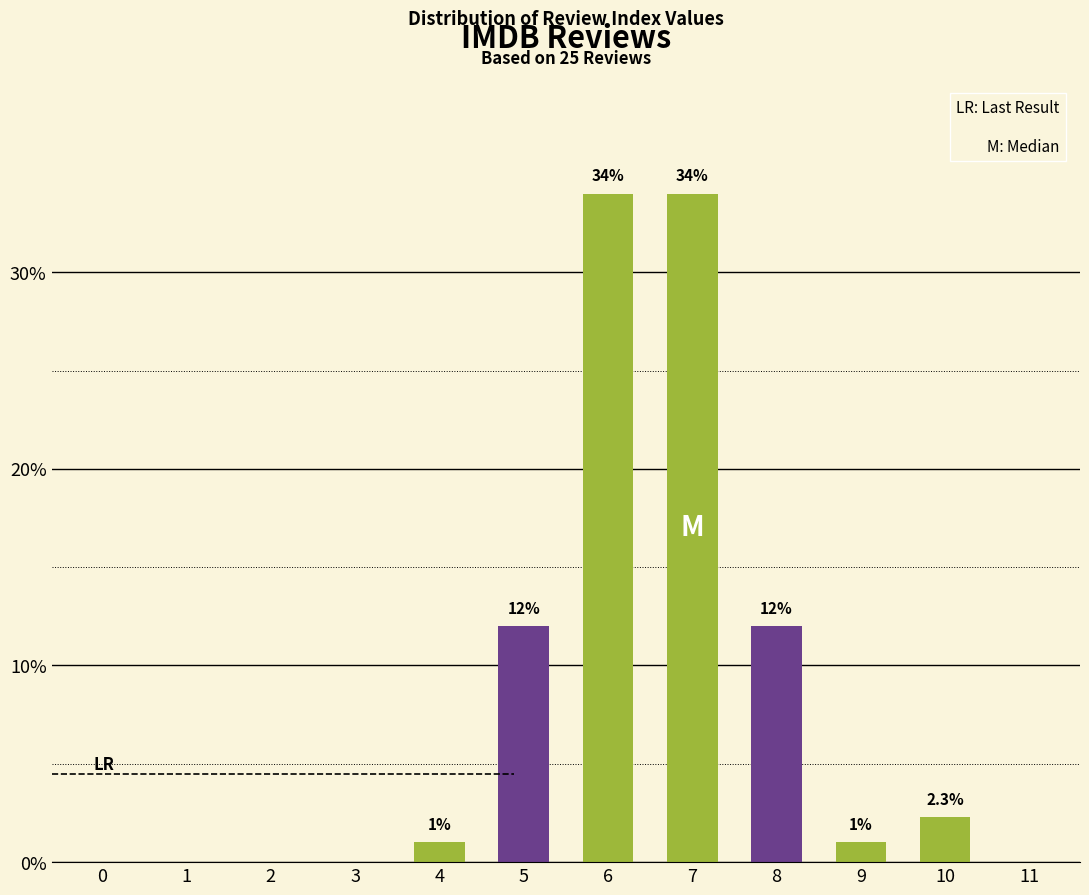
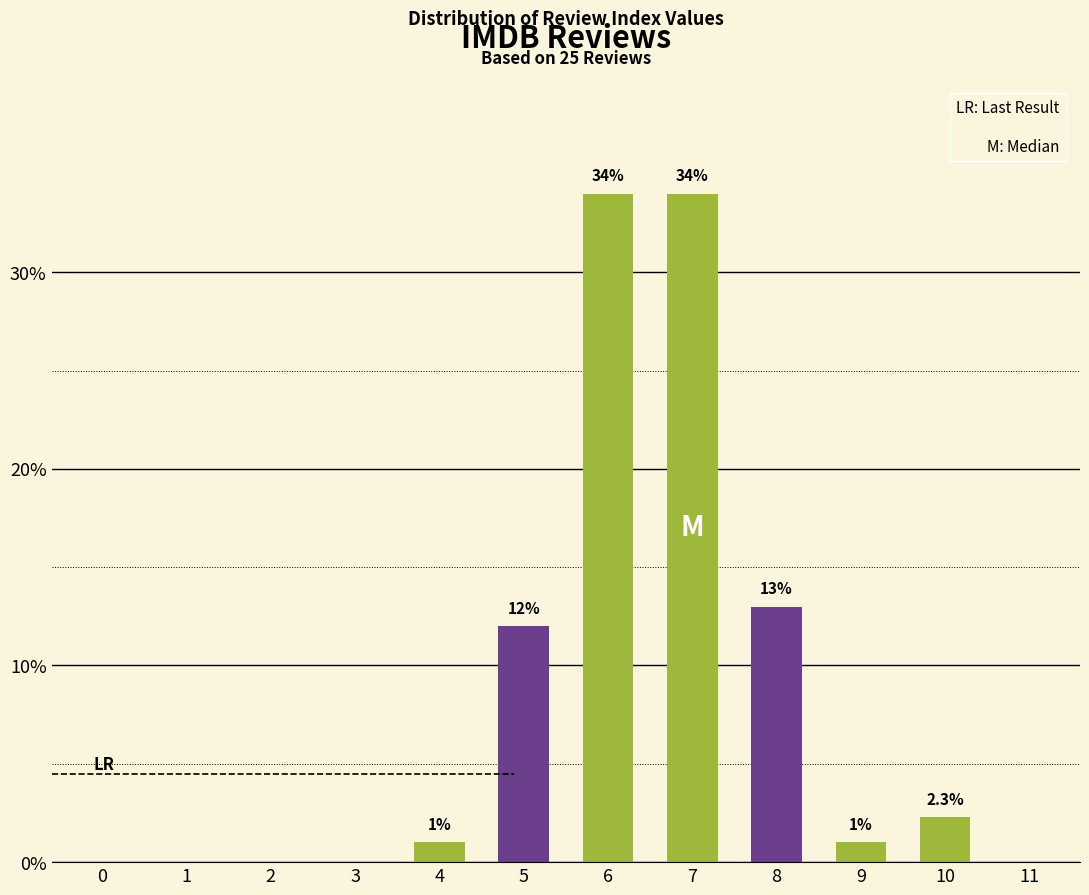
  {
    "4": "1%",
    "5": "12%",
    "6": "34%",
    "7": "34%",
-   "8": "12%",
+   "8": "13%",
    "9": "1%",
    "10": "2.3%"
  }
